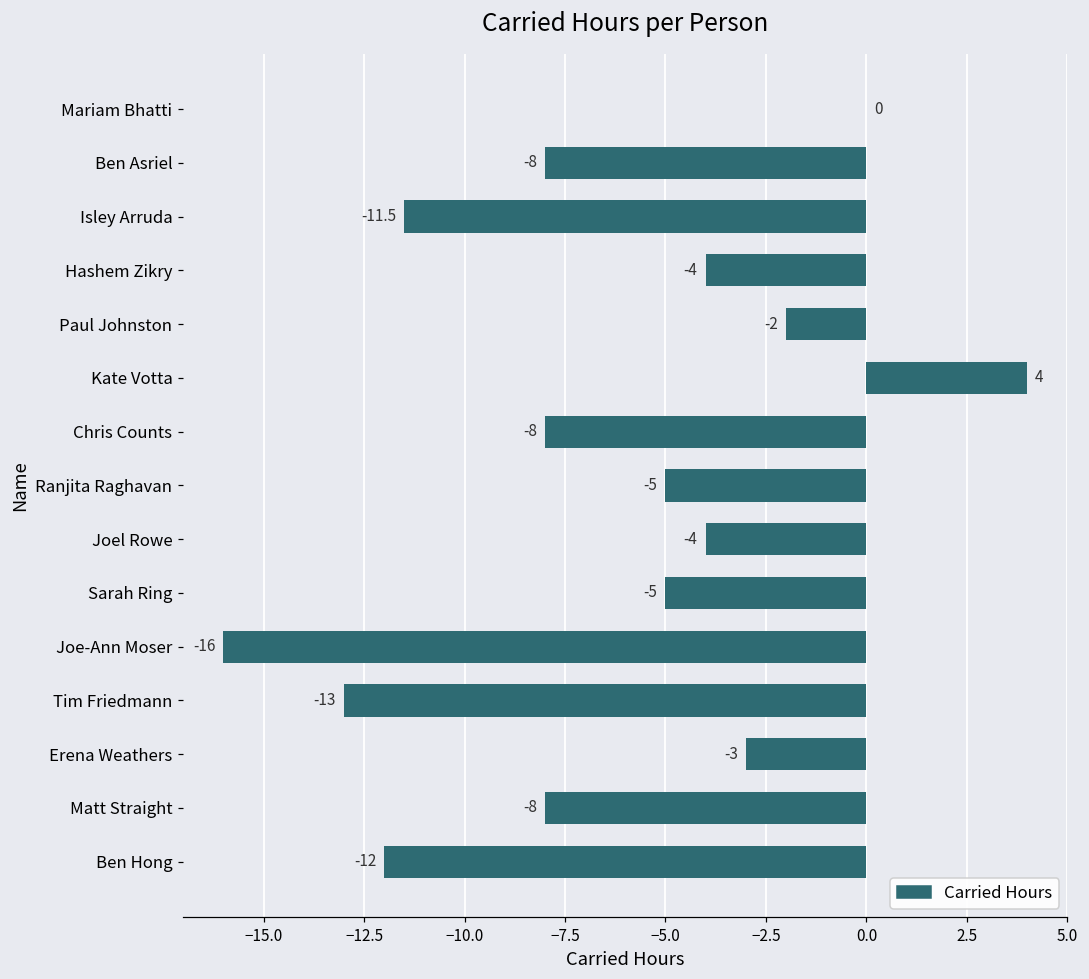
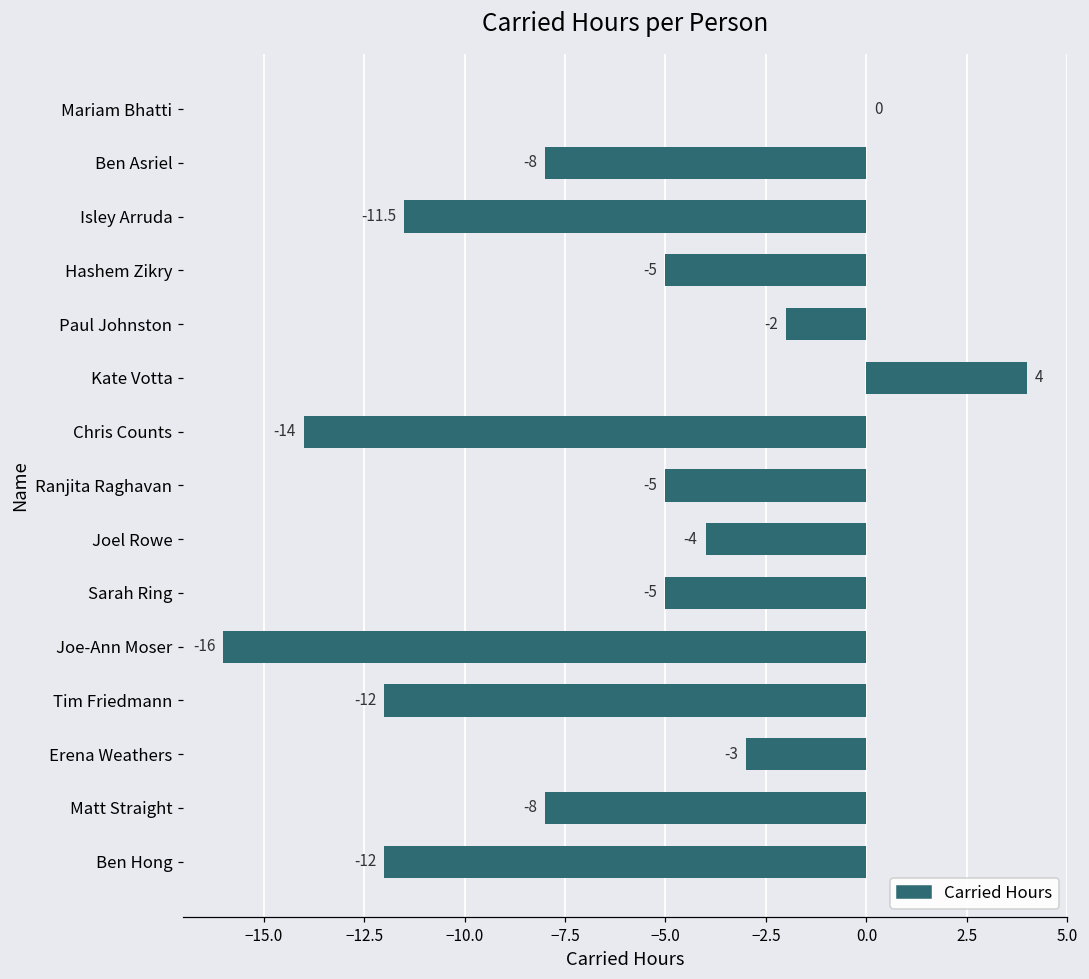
  {
    "Mariam Bhatti": 0,
    "Ben Asriel": -8,
    "Isley Arruda": -11.5,
-   "Hashem Zikry": -4,
+   "Hashem Zikry": -5,
    "Paul Johnston": -2,
    "Kate Votta": 4,
-   "Chris Counts": -8,
+   "Chris Counts": -14,
    "Ranjita Raghavan": -5,
    "Joel Rowe": -4,
    "Sarah Ring": -5,
    "Joe-Ann Moser": -16,
-   "Tim Friedmann": -13,
+   "Tim Friedmann": -12,
    "Erena Weathers": -3,
    "Matt Straight": -8,
    "Ben Hong": -12
  }
